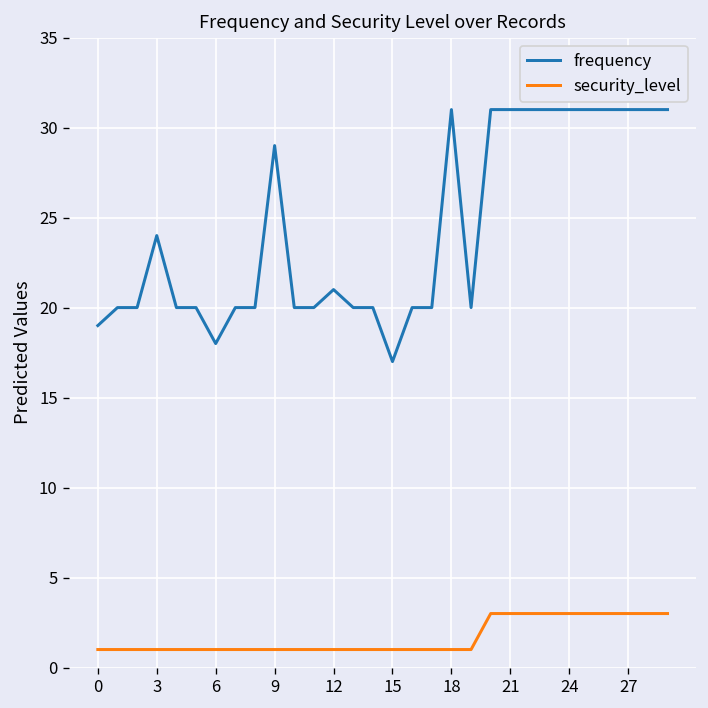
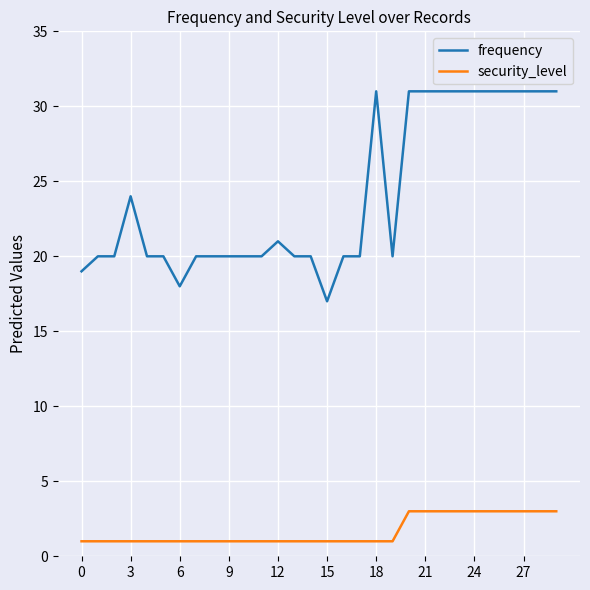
  {
    "frequency": {
      "0": 19,
      "3": 24,
      "6": 18,
-     "9": 29,
+     "9": 20,
      "12": 21,
      "15": 17,
      "18": 31,
      "21": 31,
      "24": 31,
      "27": 31
    },
    "security_level": {
      "0": 1,
      "3": 1,
      "6": 1,
      "9": 1,
      "12": 1,
      "15": 1,
      "18": 1,
      "21": 3,
      "24": 3,
      "27": 3
    }
  }
